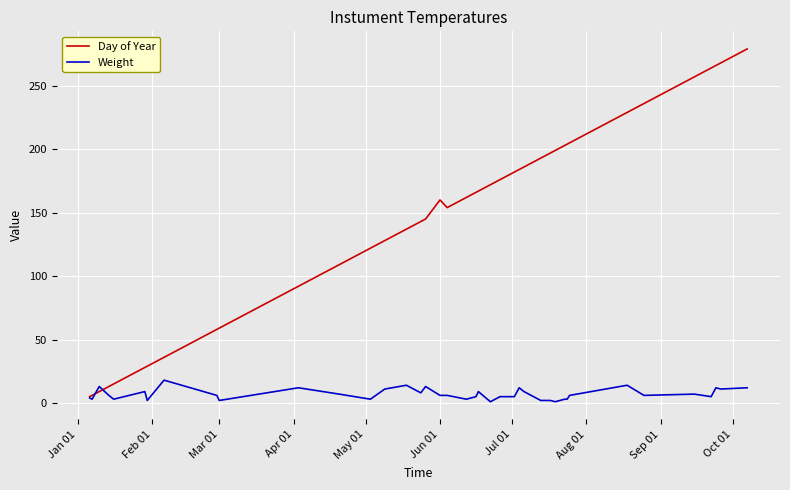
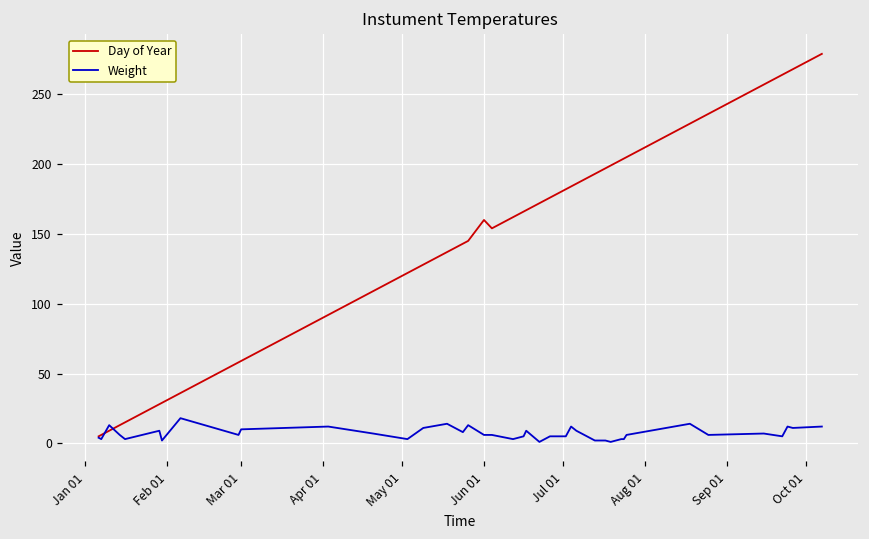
  {
    "Day of Year": {
      "Mar 01": 59,
      "Jun 01": 160
    },
    "Weight": {
-     "Mar 01": 2,
+     "Mar 01": 10,
      "Jun 01": 6
    }
  }
